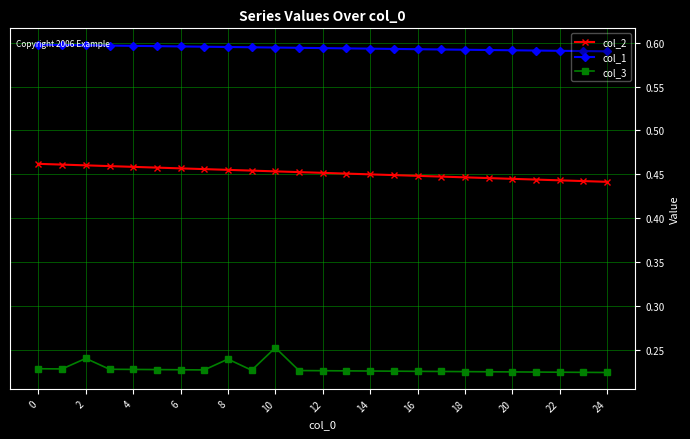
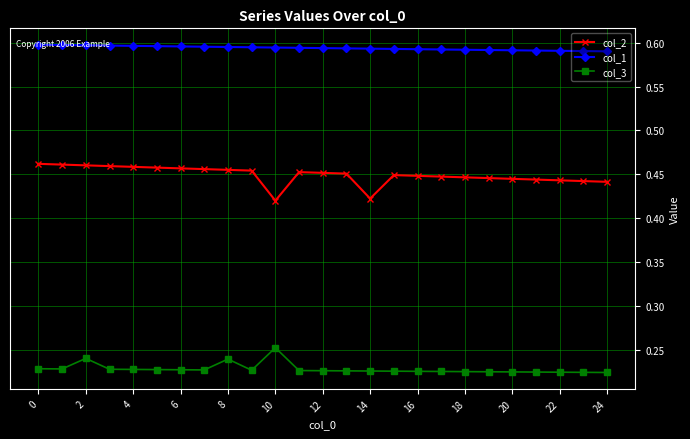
  {
    "col_2": {
      "0": 0.46,
      "2": 0.46,
      "4": 0.46,
      "6": 0.46,
      "8": 0.46,
-     "10": 0.45,
+     "10": 0.42,
      "12": 0.45,
-     "14": 0.45,
+     "14": 0.42,
      "16": 0.45,
      "18": 0.45,
      "20": 0.45,
      "22": 0.44,
      "24": 0.44
    },
    "col_1": {
      "4": 0.60,
      "6": 0.60,
      "8": 0.59,
      "10": 0.59,
      "12": 0.59,
      "14": 0.59,
      "16": 0.59,
      "18": 0.59,
      "20": 0.59,
      "22": 0.59
    },
    "col_3": {
      "0": 0.23,
      "2": 0.24,
      "4": 0.23,
      "6": 0.23,
      "8": 0.24,
      "10": 0.25,
      "12": 0.23,
      "14": 0.23,
      "16": 0.23,
      "18": 0.23,
      "20": 0.23,
      "22": 0.23,
      "24": 0.22
    }
  }
